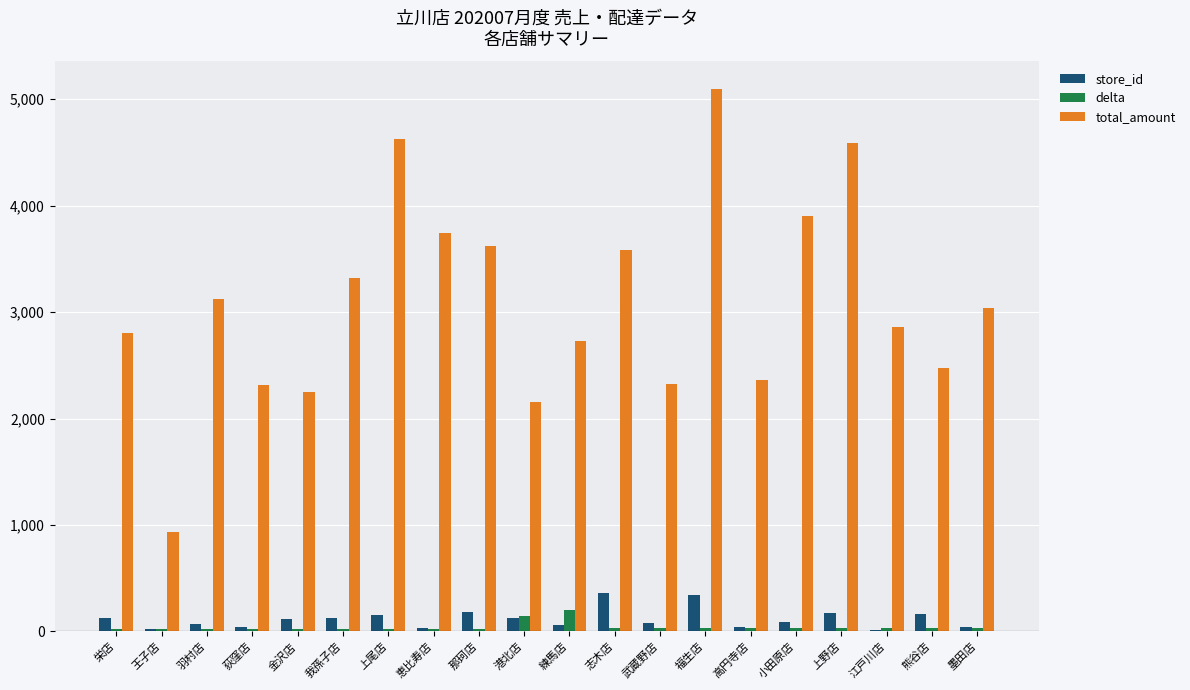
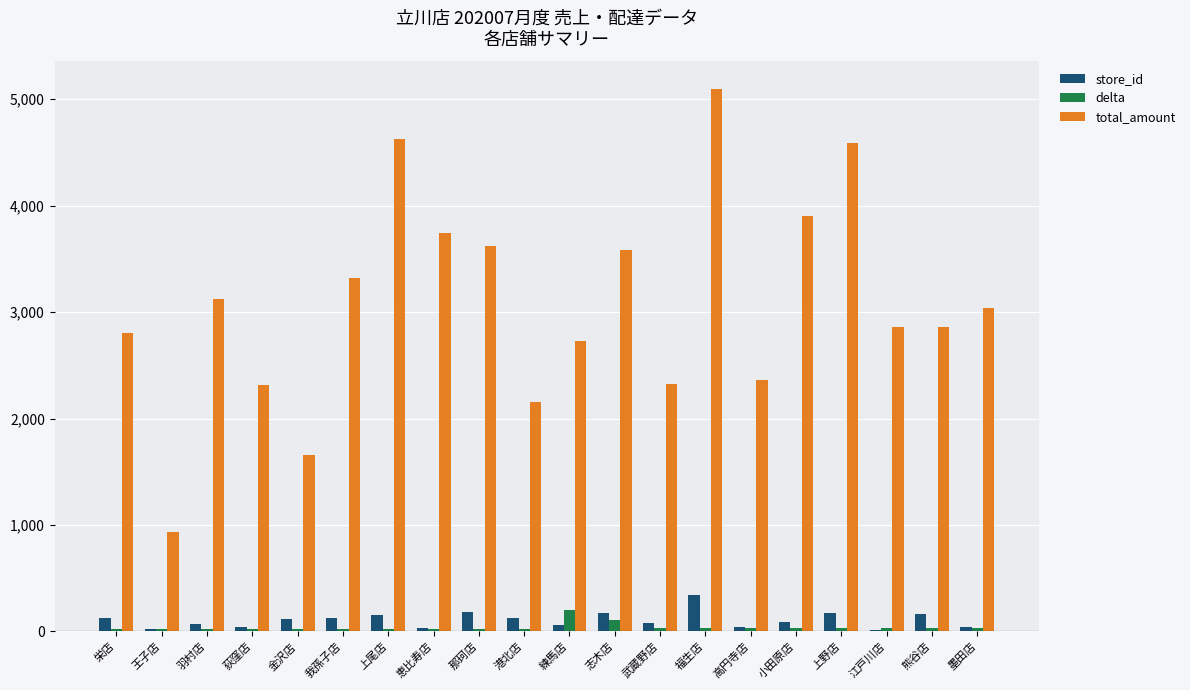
  {
    "store_id": {
      "栄店": "120",
      "羽村店": "70",
      "荻窪店": "40",
      "金沢店": "120",
      "我孫子店": "130",
      "上尾店": "150",
      "恵比寿店": "30",
      "那珂店": "180",
      "港北店": "120",
      "練馬店": "70",
-     "志木店": "360",
+     "志木店": "170",
      "武蔵野店": "80",
      "福生店": "340",
      "高円寺店": "40",
      "小田原店": "90",
      "上野店": "170",
      "熊谷店": "160",
      "墨田店": "40"
    },
    "delta": {
-     "港北店": "140",
+     "港北店": "20",
      "練馬店": "200",
-     "志木店": "30",
+     "志木店": "110",
      "武蔵野店": "30",
      "福生店": "30",
      "高円寺店": "30",
      "小田原店": "30",
      "上野店": "30",
      "江戸川店": "30",
      "熊谷店": "30",
      "墨田店": "30"
    },
    "total_amount": {
      "栄店": "2,810",
      "王子店": "940",
      "羽村店": "3,120",
      "荻窪店": "2,320",
-     "金沢店": "2,250",
+     "金沢店": "1,660",
      "我孫子店": "3,320",
      "上尾店": "4,620",
      "恵比寿店": "3,740",
      "那珂店": "3,620",
      "港北店": "2,150",
      "練馬店": "2,730",
      "志木店": "3,580",
      "武蔵野店": "2,330",
      "福生店": "5,100",
      "高円寺店": "2,370",
      "小田原店": "3,900",
      "上野店": "4,590",
      "江戸川店": "2,860",
-     "熊谷店": "2,470",
+     "熊谷店": "2,860",
      "墨田店": "3,040"
    }
  }
